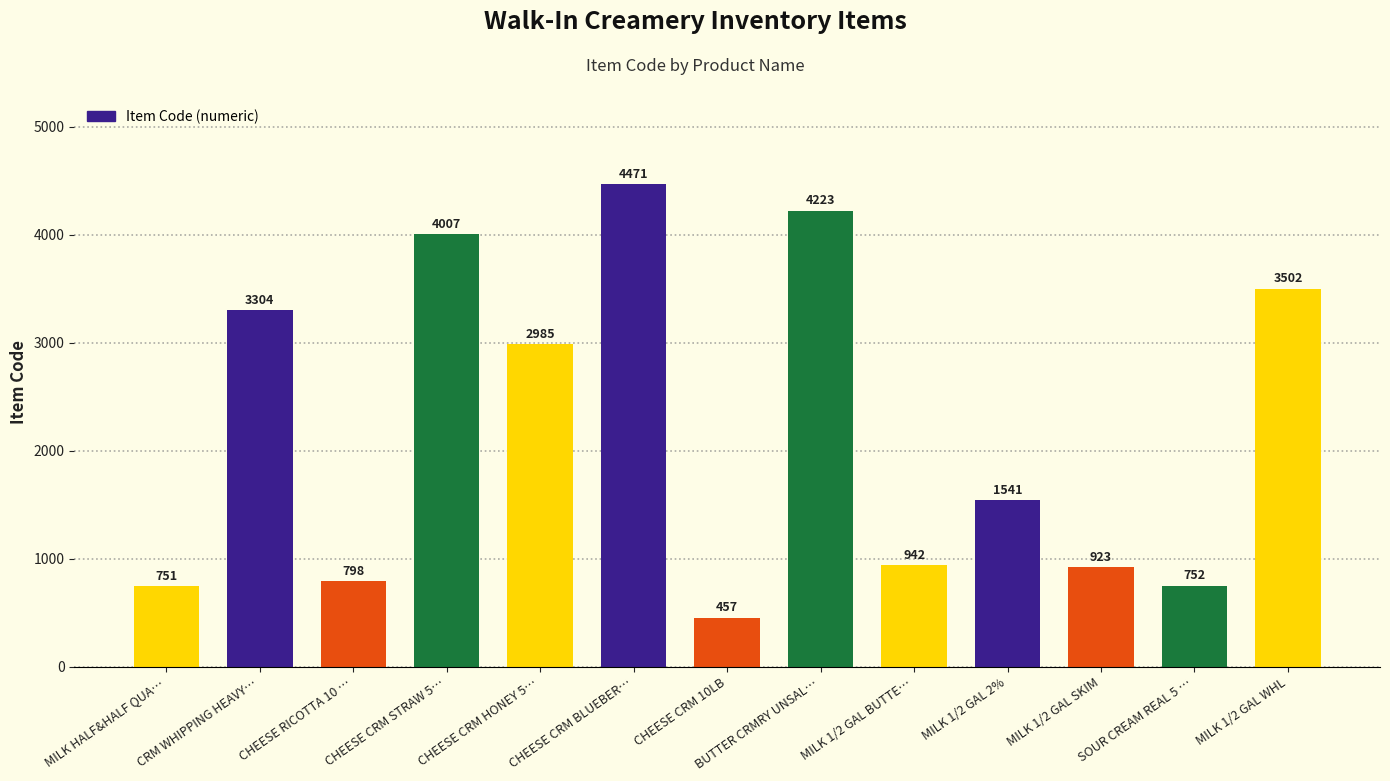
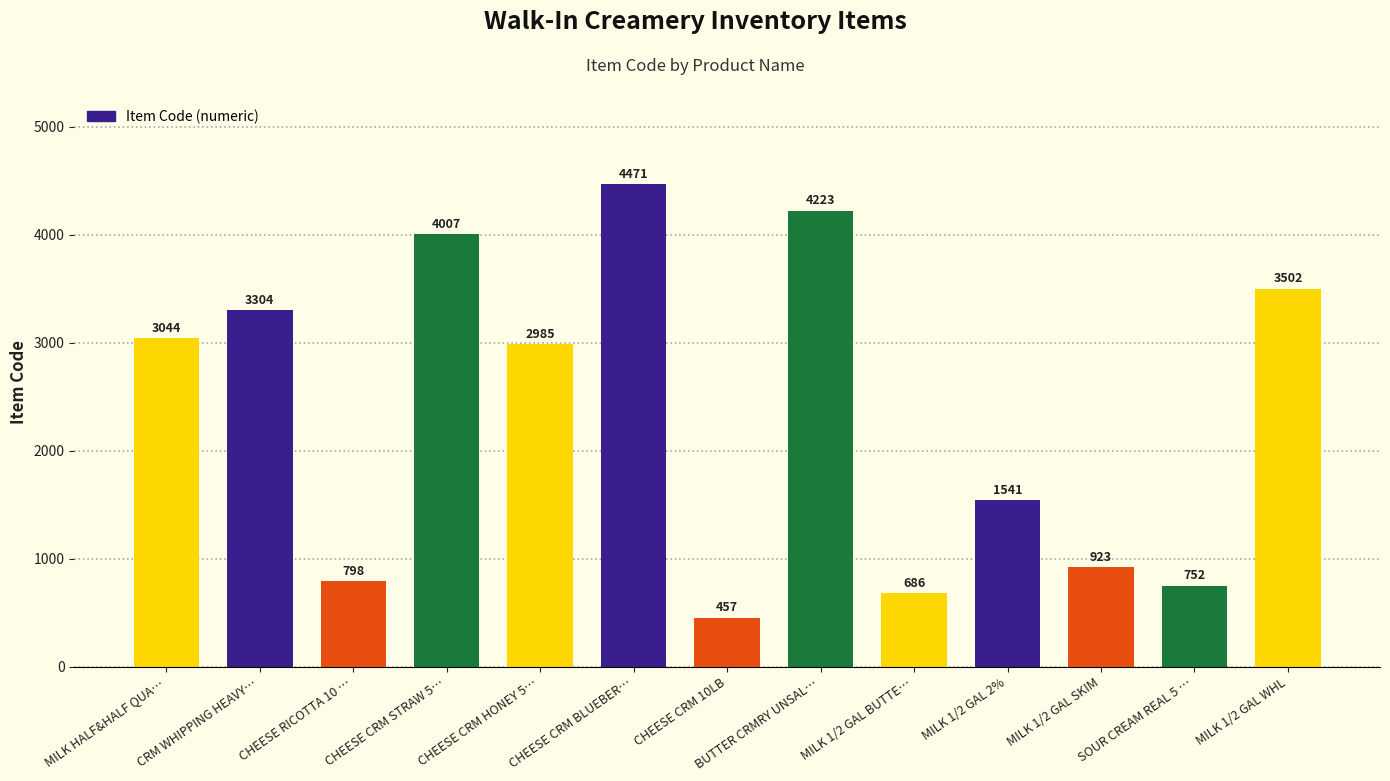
  {
-   "MILK HALF&HALF QUA…": 751,
+   "MILK HALF&HALF QUA…": 3044,
    "CRM WHIPPING HEAVY…": 3304,
    "CHEESE RICOTTA 10 …": 798,
    "CHEESE CRM STRAW 5…": 4007,
    "CHEESE CRM HONEY 5…": 2985,
    "CHEESE CRM BLUEBER…": 4471,
    "CHEESE CRM 10LB": 457,
    "BUTTER CRMRY UNSAL…": 4223,
-   "MILK 1/2 GAL BUTTE…": 942,
+   "MILK 1/2 GAL BUTTE…": 686,
    "MILK 1/2 GAL 2%": 1541,
    "MILK 1/2 GAL SKIM": 923,
    "SOUR CREAM REAL 5 …": 752,
    "MILK 1/2 GAL WHL": 3502
  }
